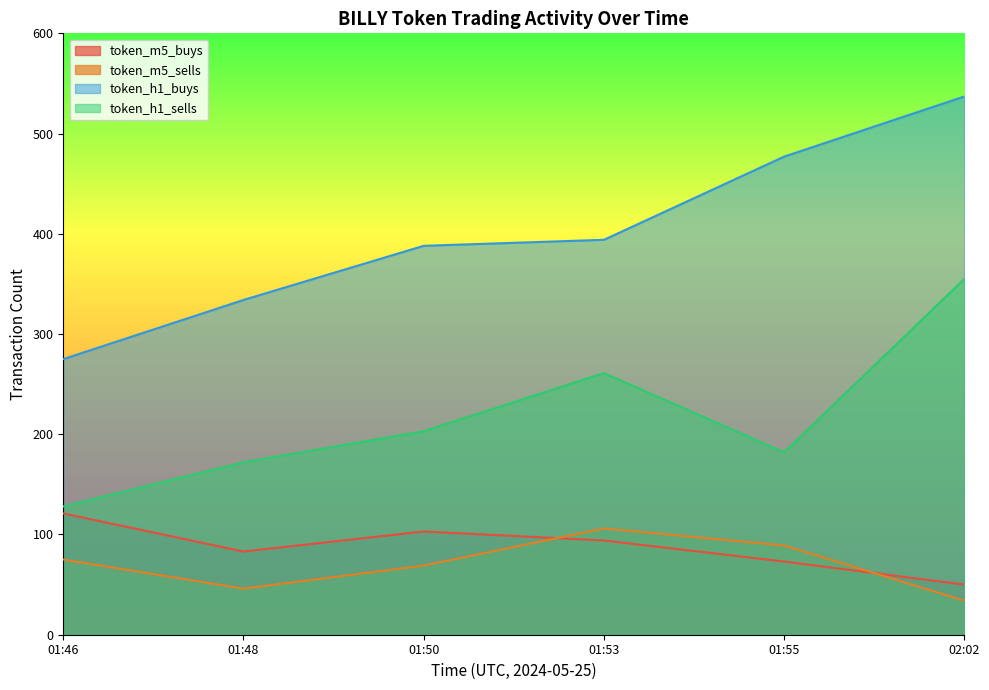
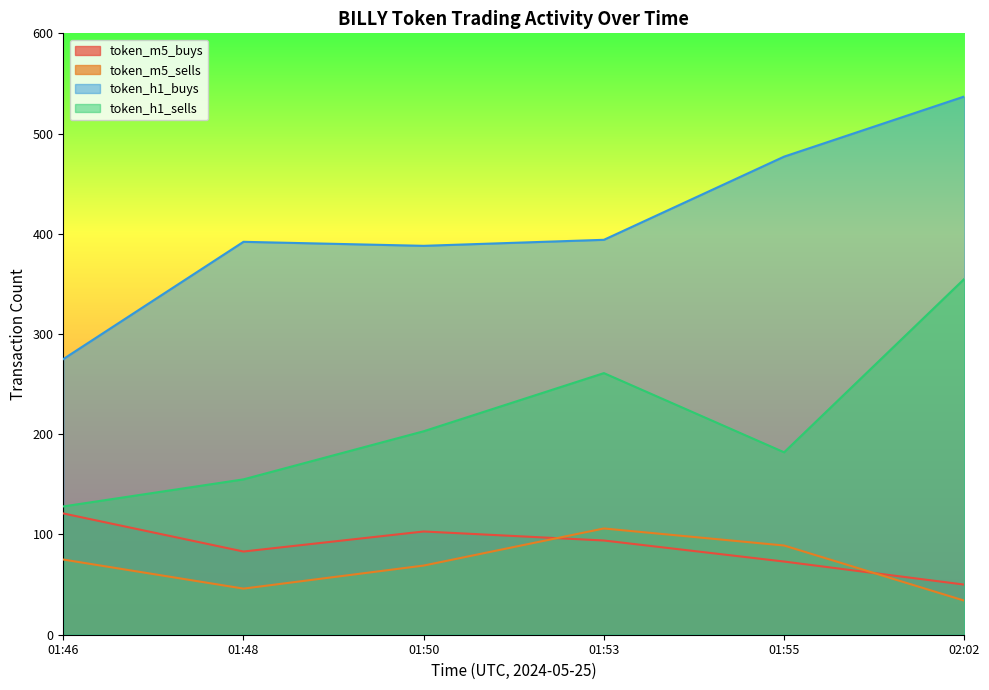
  {
    "token_h1_buys": {
      "01:46": 275,
-     "01:48": 334,
+     "01:48": 392,
      "01:50": 388,
      "01:53": 394,
      "01:55": 477,
      "02:02": 537
    },
    "token_h1_sells": {
      "01:46": 128,
-     "01:48": 172,
+     "01:48": 155,
      "01:50": 203,
      "01:53": 261,
      "01:55": 182,
      "02:02": 355
    }
  }
